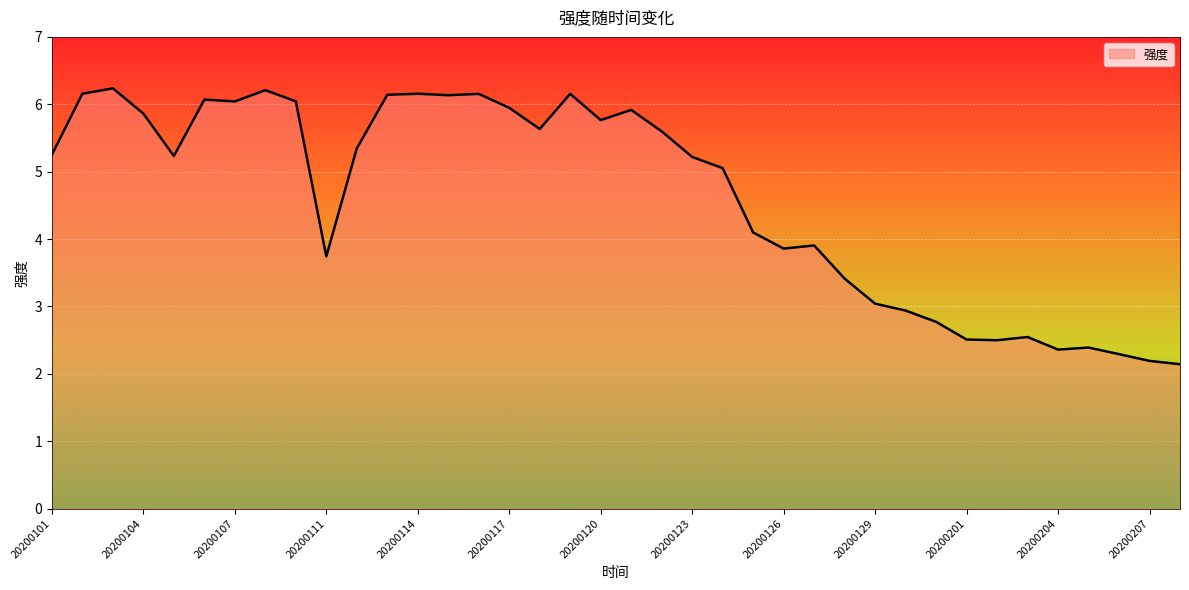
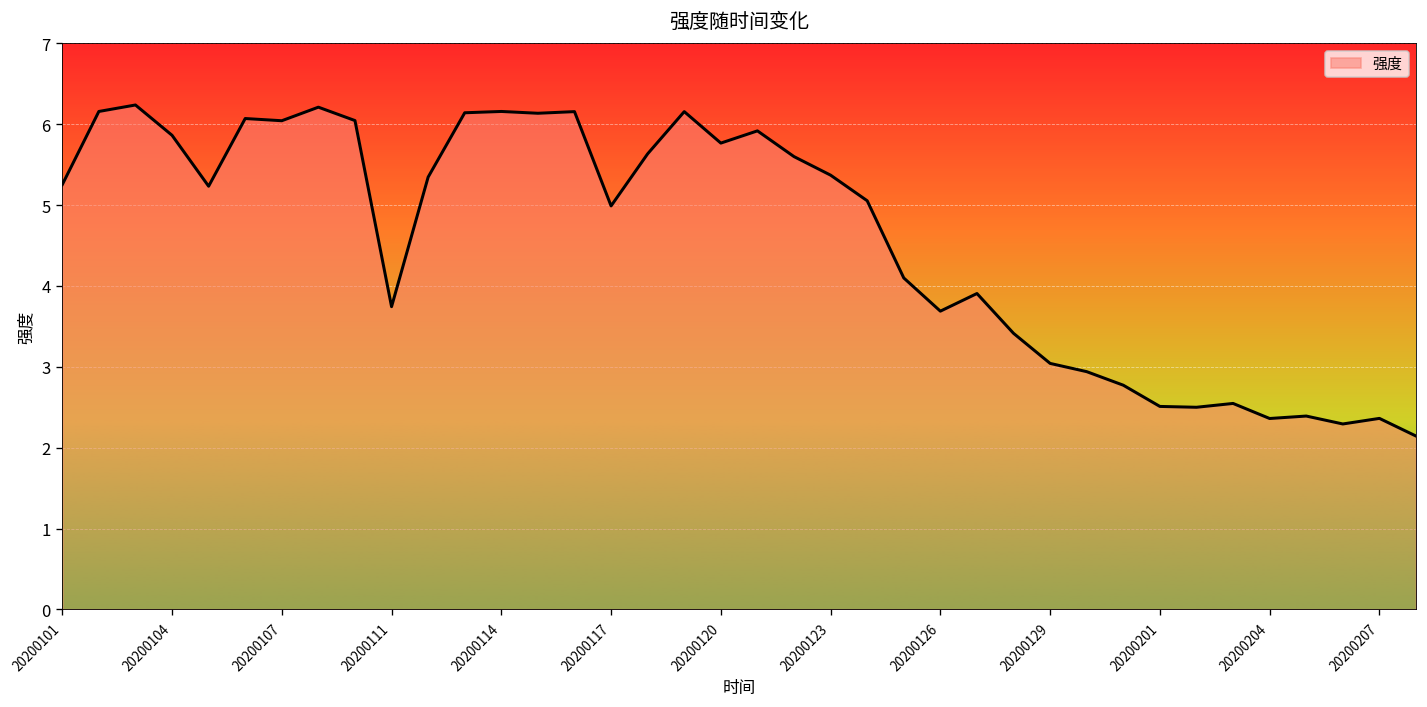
  {
    "20200101": 5.3,
    "20200104": 5.9,
    "20200107": 6.0,
    "20200111": 3.7,
    "20200114": 6.2,
-   "20200117": 5.9,
+   "20200117": 5.0,
    "20200120": 5.8,
-   "20200123": 5.2,
-   "20200126": 3.9,
+   "20200123": 5.4,
+   "20200126": 3.7,
    "20200129": 3.0,
    "20200201": 2.5,
    "20200204": 2.4,
-   "20200207": 2.2
+   "20200207": 2.4
  }
